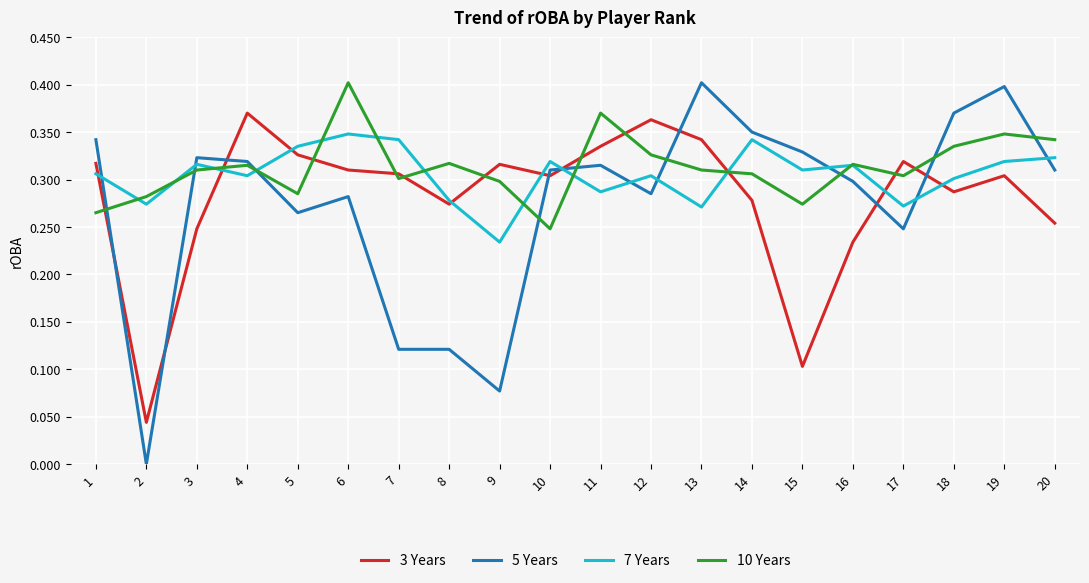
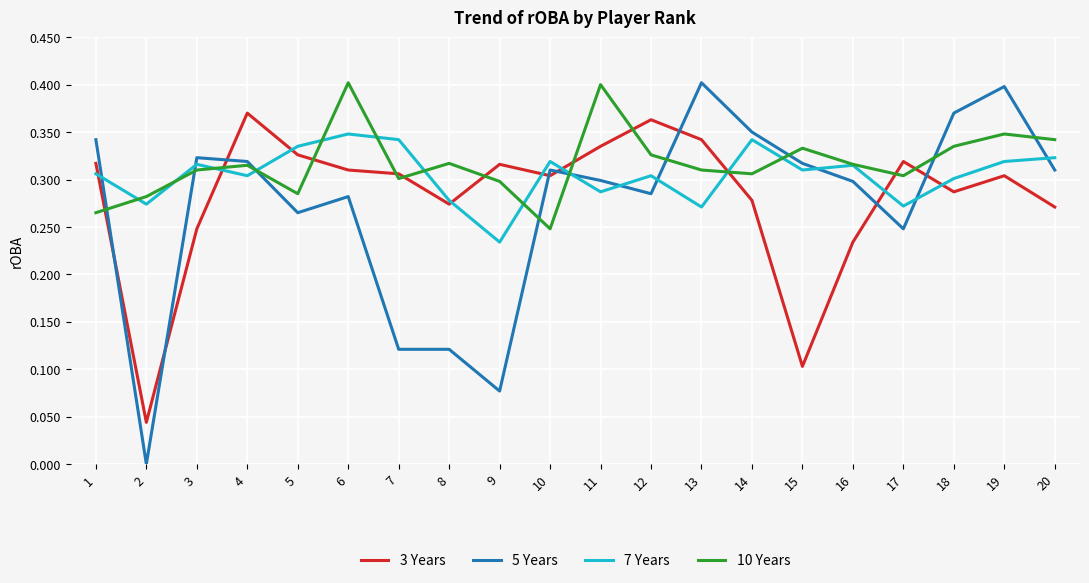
  {
    "3 Years": {
      "1": 0.32,
      "2": 0.04,
      "3": 0.25,
      "4": 0.37,
      "5": 0.33,
      "6": 0.31,
      "7": 0.31,
      "8": 0.27,
      "9": 0.32,
      "10": 0.30,
      "11": 0.34,
      "12": 0.36,
      "13": 0.34,
      "14": 0.28,
      "15": 0.10,
      "16": 0.23,
      "17": 0.32,
      "18": 0.29,
      "19": 0.30,
-     "20": 0.25
+     "20": 0.27
    },
    "5 Years": {
      "1": 0.34,
      "2": 0.00,
      "3": 0.32,
      "4": 0.32,
      "5": 0.27,
      "6": 0.28,
      "7": 0.12,
      "8": 0.12,
      "9": 0.08,
      "10": 0.31,
-     "11": 0.32,
+     "11": 0.30,
      "12": 0.29,
      "13": 0.40,
      "14": 0.35,
-     "15": 0.33,
+     "15": 0.32,
      "16": 0.30,
      "17": 0.25,
      "18": 0.37,
      "19": 0.40,
      "20": 0.31
    },
    "7 Years": {
      "1": 0.31,
      "2": 0.27,
      "3": 0.32,
      "4": 0.30,
      "5": 0.34,
      "6": 0.35,
      "7": 0.34,
      "8": 0.28,
      "9": 0.23,
      "10": 0.32,
      "11": 0.29,
      "12": 0.30,
      "13": 0.27,
      "14": 0.34,
      "15": 0.31,
      "17": 0.27,
      "18": 0.30,
      "19": 0.32,
      "20": 0.32
    },
    "10 Years": {
      "1": 0.27,
      "2": 0.28,
      "3": 0.31,
      "4": 0.32,
      "5": 0.29,
      "6": 0.40,
      "7": 0.30,
      "8": 0.32,
      "9": 0.30,
      "10": 0.25,
-     "11": 0.37,
+     "11": 0.40,
      "12": 0.33,
      "13": 0.31,
      "14": 0.31,
-     "15": 0.27,
+     "15": 0.33,
      "17": 0.30,
      "18": 0.34,
      "19": 0.35,
      "20": 0.34
    }
  }
